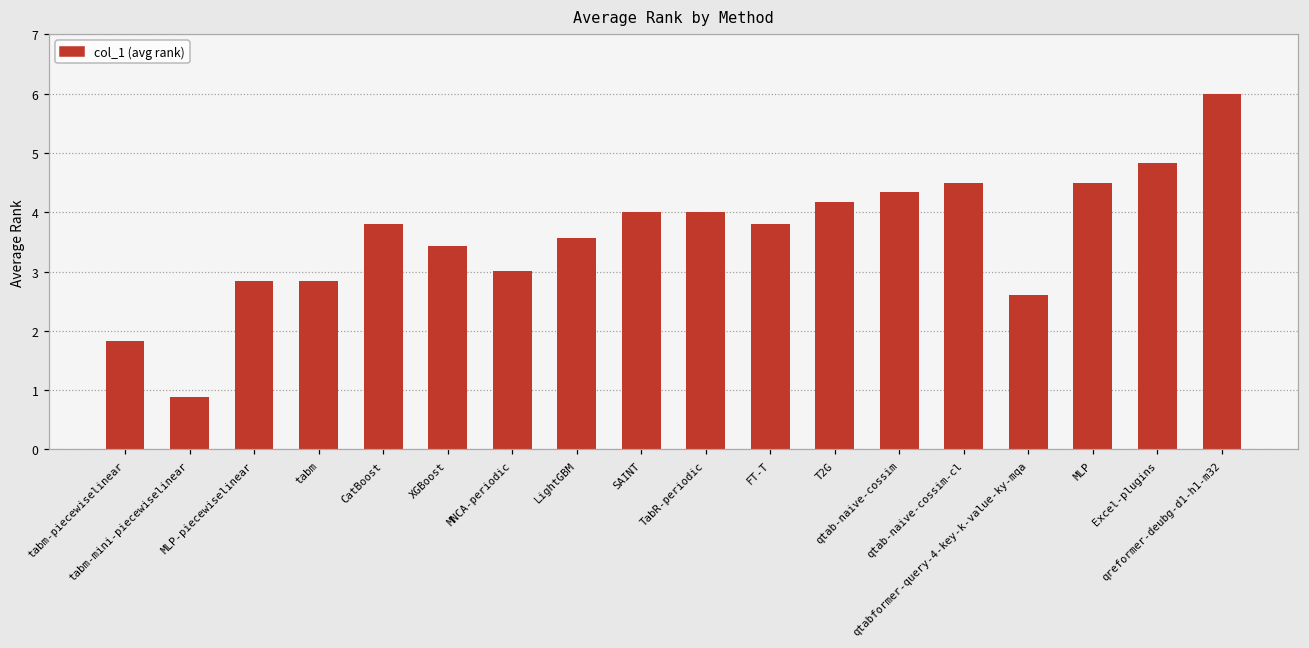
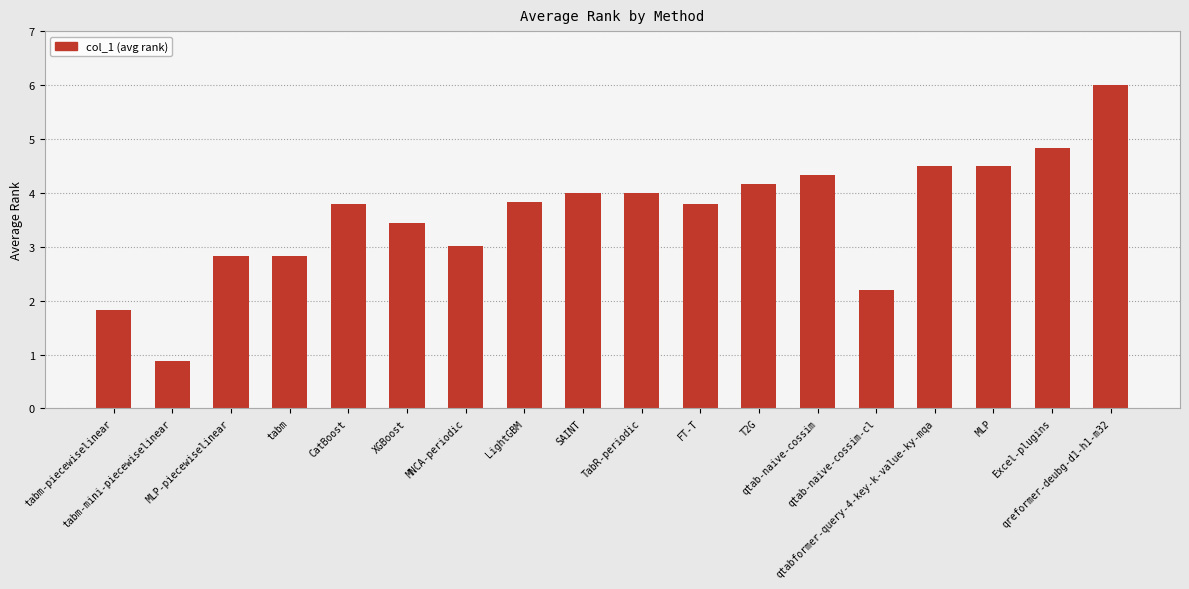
  {
    "tabm-piecewiselinear": 1.8,
    "tabm-mini-piecewiselinear": 0.9,
    "MLP-piecewiselinear": 2.8,
    "tabm": 2.8,
    "CatBoost": 3.8,
    "XGBoost": 3.4,
    "MNCA-periodic": 3.0,
-   "LightGBM": 3.6,
+   "LightGBM": 3.8,
    "SAINT": 4.0,
    "TabR-periodic": 4.0,
    "FT-T": 3.8,
    "T2G": 4.2,
    "qtab-naive-cossim": 4.3,
-   "qtab-naive-cossim-cl": 4.5,
-   "qtabformer-query-4-key-k-value-ky-mqa": 2.6,
+   "qtab-naive-cossim-cl": 2.2,
+   "qtabformer-query-4-key-k-value-ky-mqa": 4.5,
    "MLP": 4.5,
    "Excel-plugins": 4.8,
    "qreformer-deubg-d1-h1-m32": 6.0
  }
